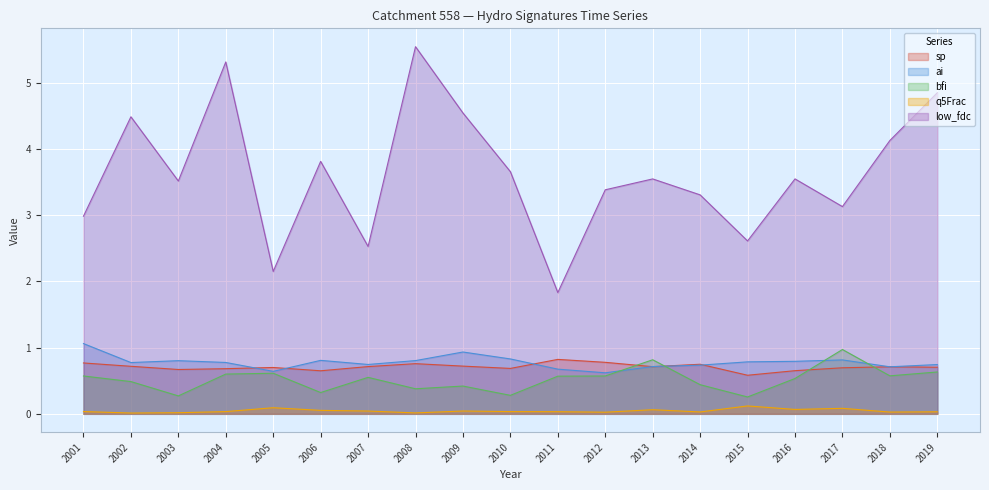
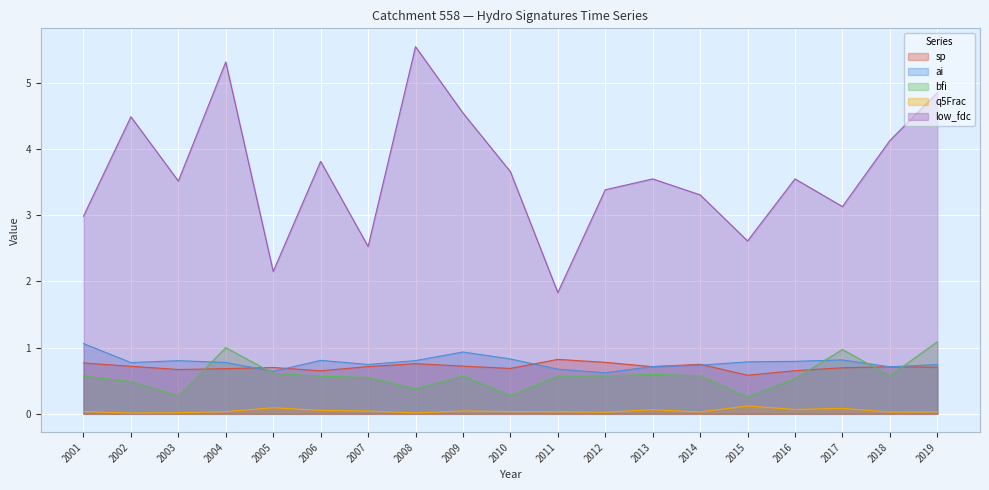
  {
    "bfi": {
      "2001": 0.6,
      "2002": 0.5,
      "2003": 0.3,
-     "2004": 0.6,
-     "2006": 0.3,
+     "2004": 1.0,
+     "2006": 0.6,
      "2007": 0.6,
      "2008": 0.4,
-     "2009": 0.4,
+     "2009": 0.6,
      "2010": 0.3,
      "2011": 0.6,
      "2012": 0.6,
-     "2013": 0.8,
-     "2014": 0.4,
+     "2013": 0.6,
+     "2014": 0.6,
      "2015": 0.3,
      "2016": 0.5,
      "2017": 1.0,
      "2018": 0.6,
-     "2019": 0.6
+     "2019": 1.1
    }
  }
